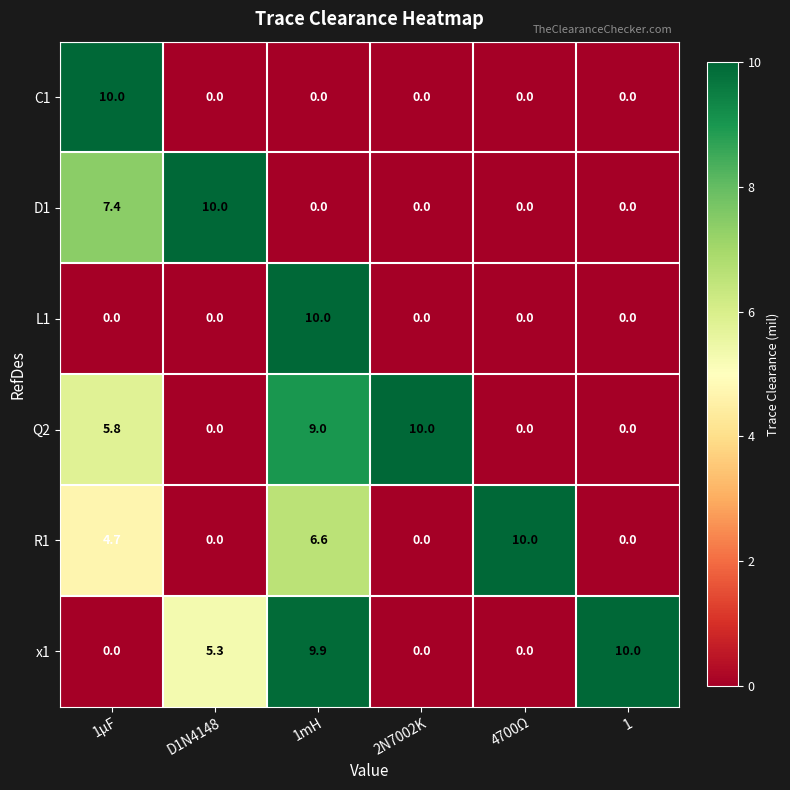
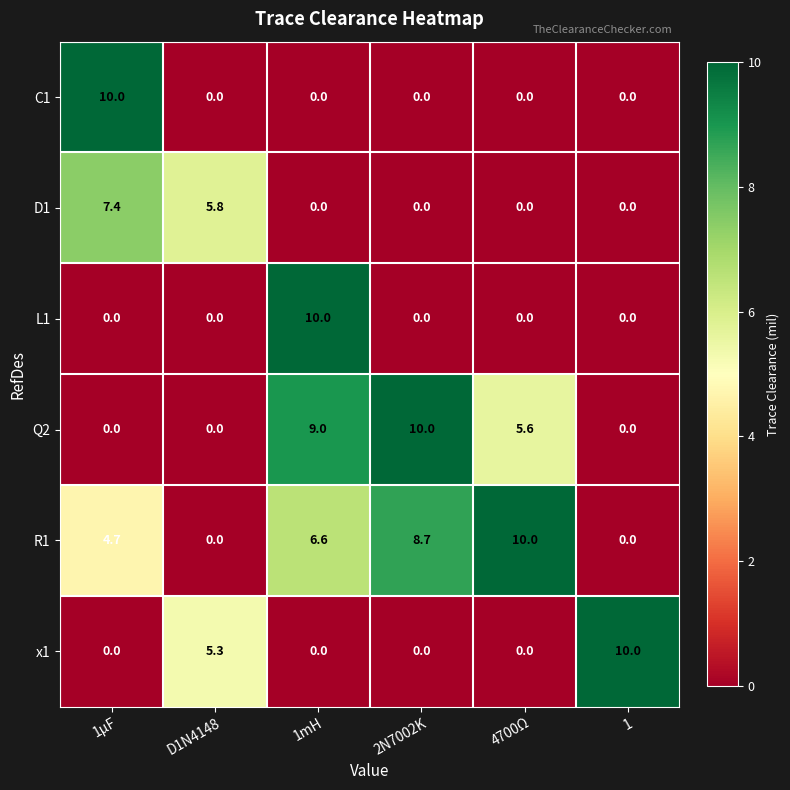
  {
    "C1": {
      "1µF": 10.0,
      "D1N4148": 0.0,
      "1mH": 0.0,
      "2N7002K": 0.0,
      "4700Ω": 0.0,
      "1": 0.0
    },
    "D1": {
      "1µF": 7.4,
-     "D1N4148": 10.0,
+     "D1N4148": 5.8,
      "1mH": 0.0,
      "2N7002K": 0.0,
      "4700Ω": 0.0,
      "1": 0.0
    },
    "L1": {
      "1µF": 0.0,
      "D1N4148": 0.0,
      "1mH": 10.0,
      "2N7002K": 0.0,
      "4700Ω": 0.0,
      "1": 0.0
    },
    "Q2": {
-     "1µF": 5.8,
+     "1µF": 0.0,
      "D1N4148": 0.0,
      "1mH": 9.0,
      "2N7002K": 10.0,
-     "4700Ω": 0.0,
+     "4700Ω": 5.6,
      "1": 0.0
    },
    "R1": {
      "1µF": 4.7,
      "D1N4148": 0.0,
      "1mH": 6.6,
-     "2N7002K": 0.0,
+     "2N7002K": 8.7,
      "4700Ω": 10.0,
      "1": 0.0
    },
    "x1": {
      "1µF": 0.0,
      "D1N4148": 5.3,
-     "1mH": 9.9,
+     "1mH": 0.0,
      "2N7002K": 0.0,
      "4700Ω": 0.0,
      "1": 10.0
    }
  }
